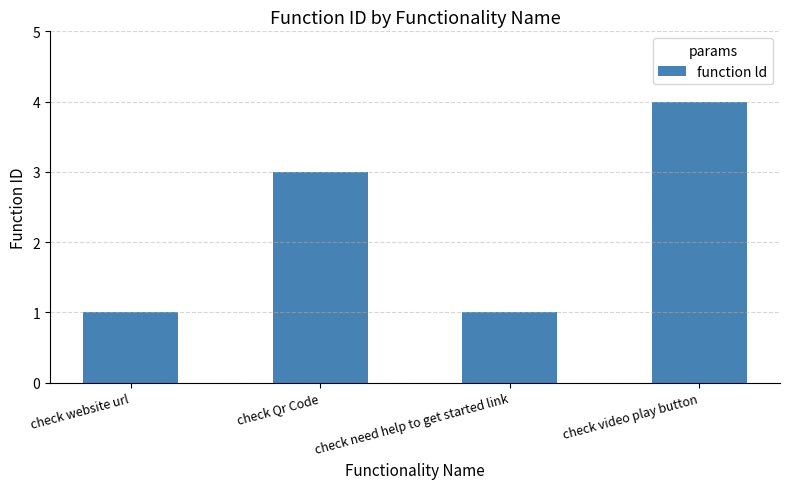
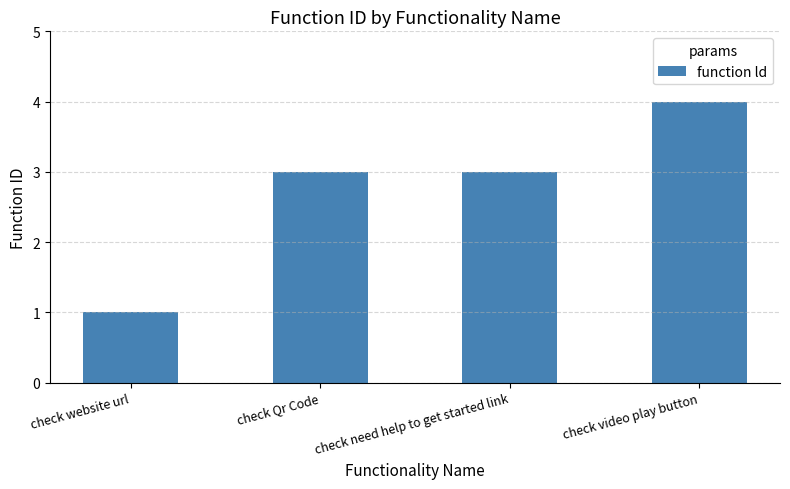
  {
    "check website url": 1,
    "check Qr Code": 3,
-   "check need help to get started link": 1,
+   "check need help to get started link": 3,
    "check video play button": 4
  }
